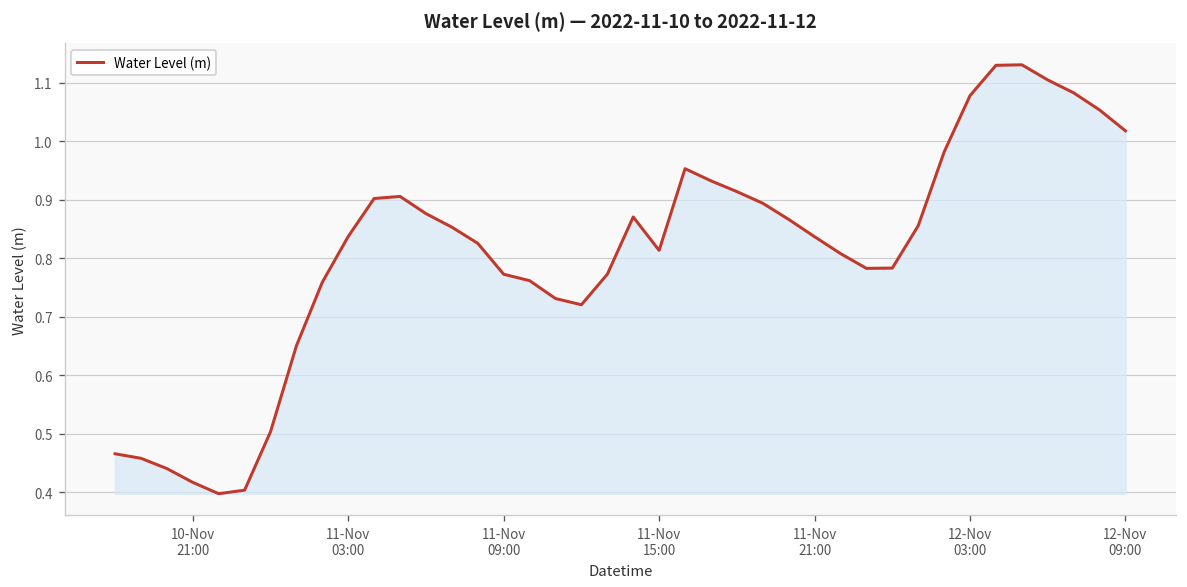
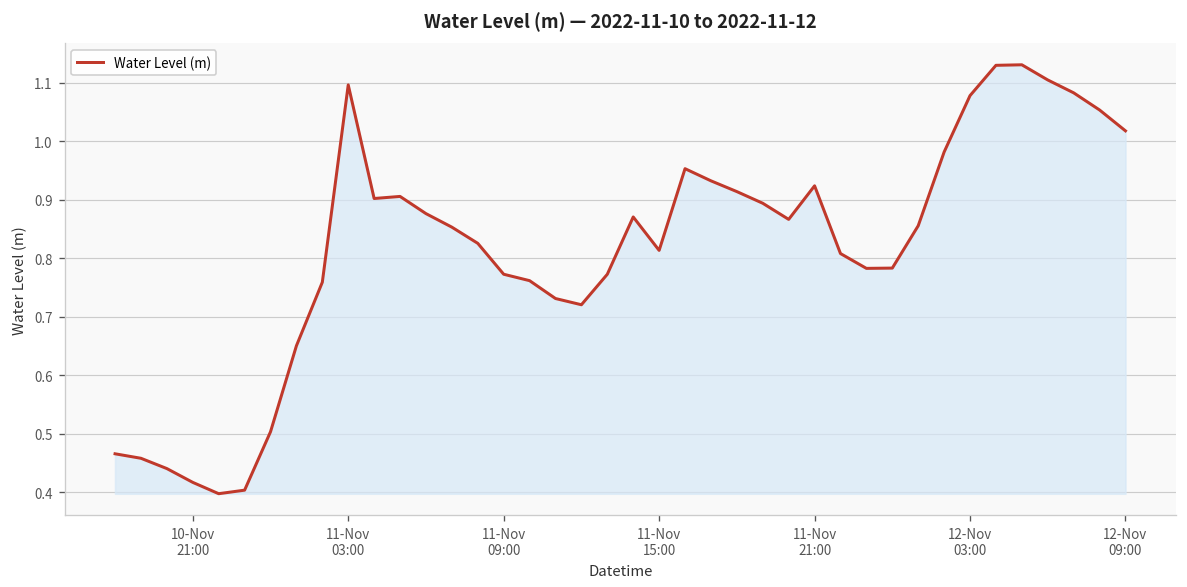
  {
    "10-Nov 21:00": 0.42,
-   "11-Nov 03:00": 0.84,
+   "11-Nov 03:00": 1.10,
    "11-Nov 09:00": 0.77,
    "11-Nov 15:00": 0.81,
-   "11-Nov 21:00": 0.84,
+   "11-Nov 21:00": 0.92,
    "12-Nov 03:00": 1.08,
    "12-Nov 09:00": 1.02
  }
